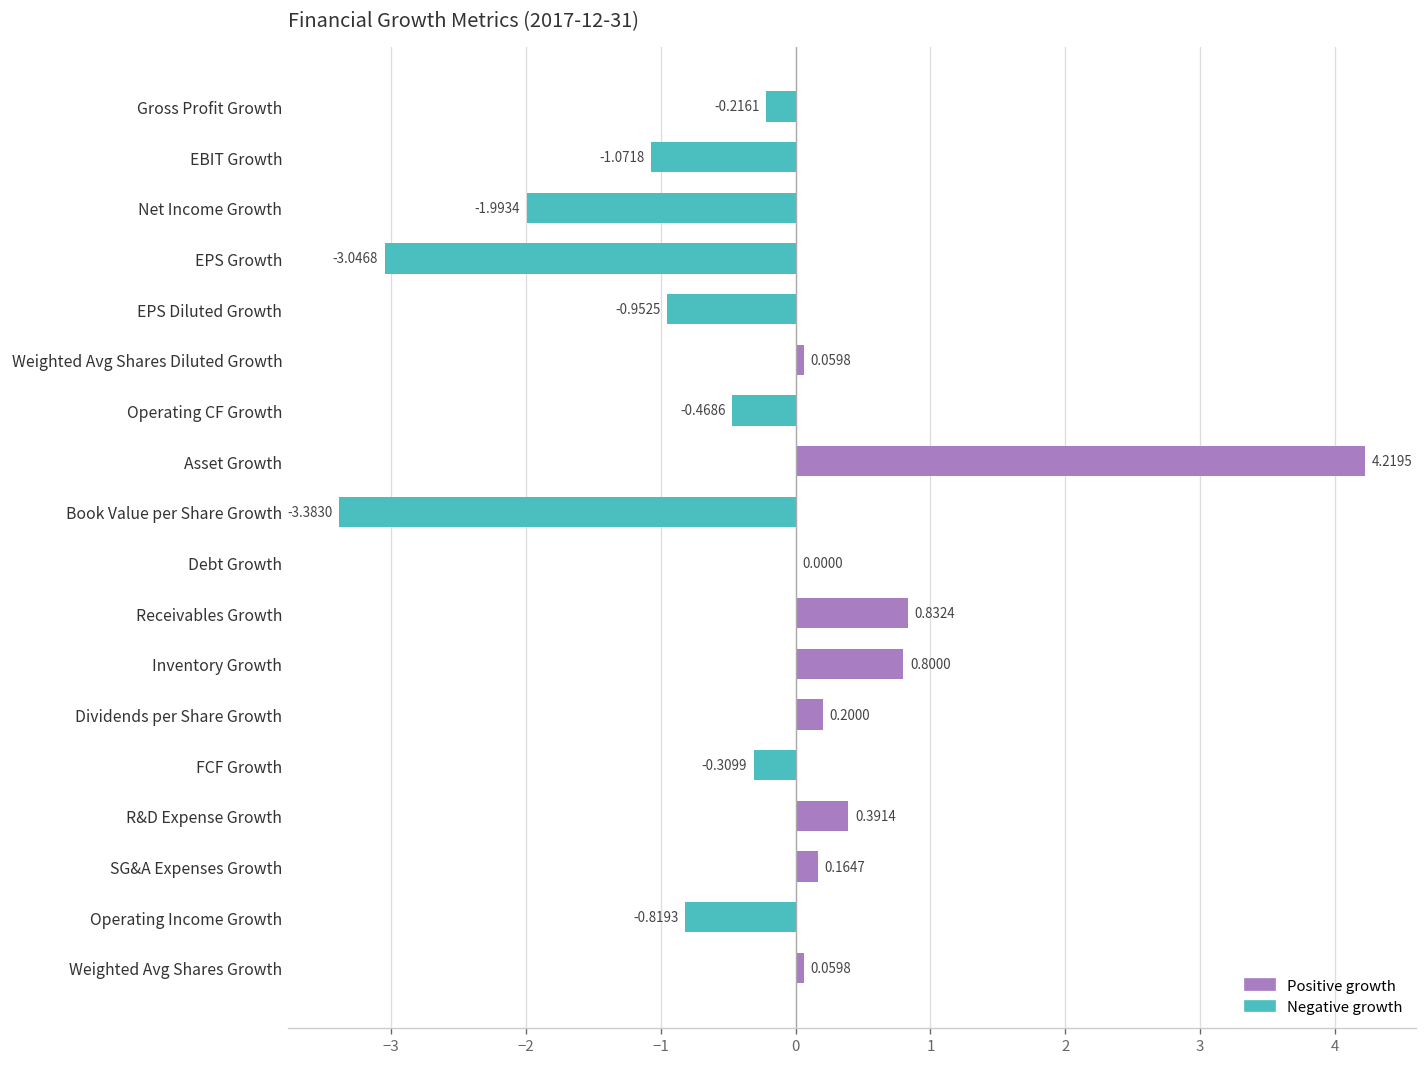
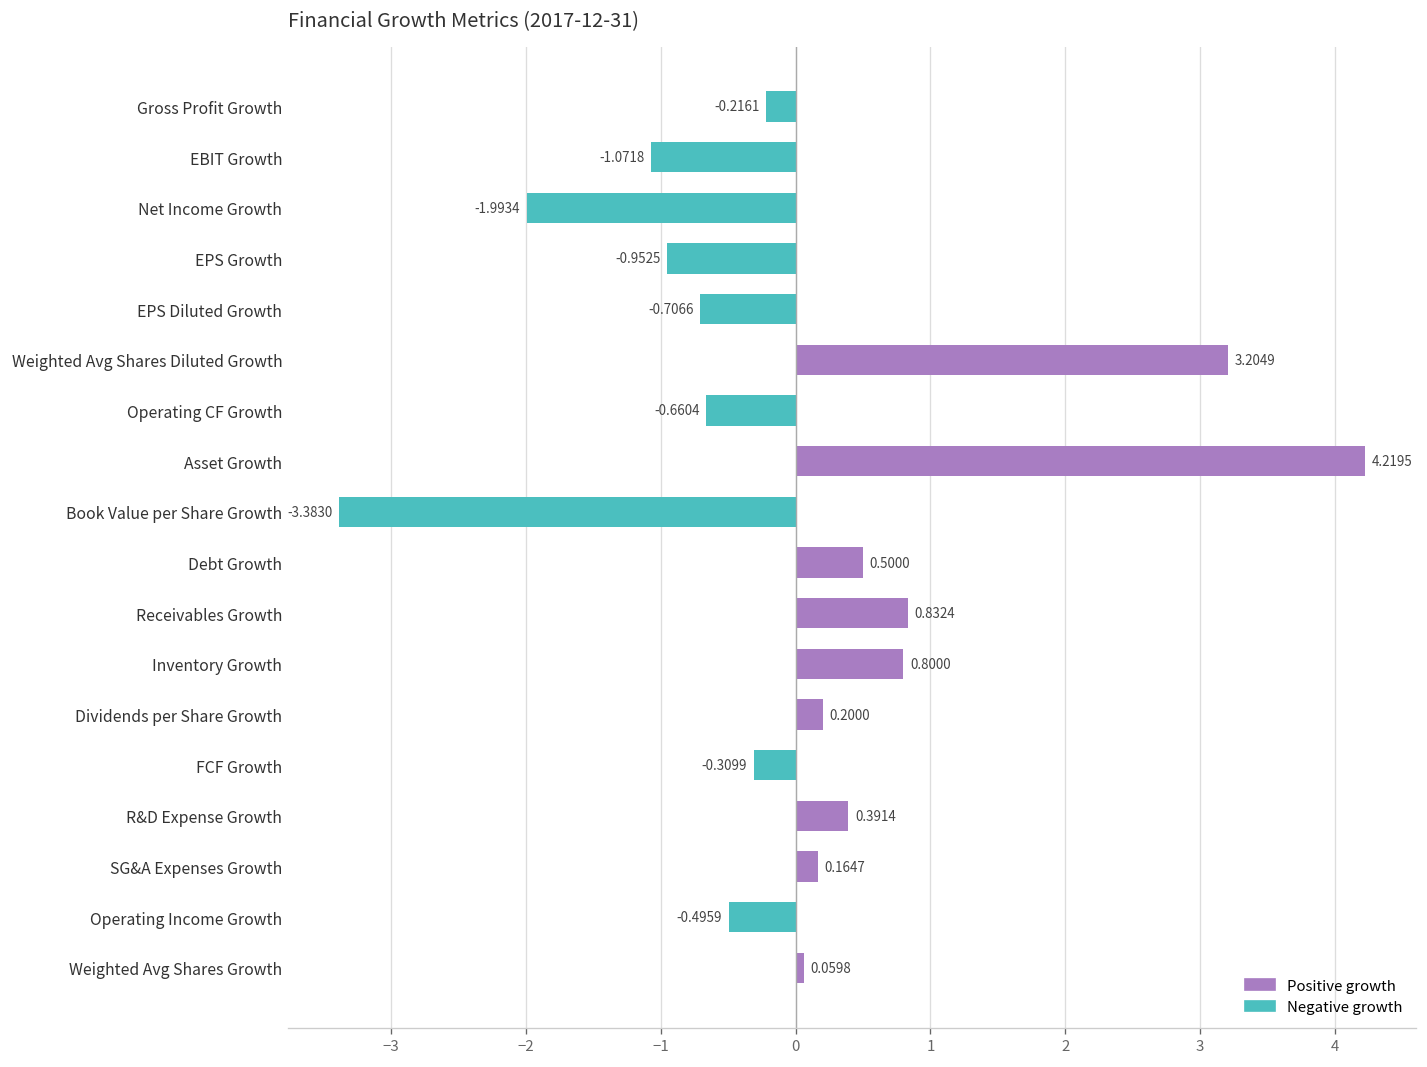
  {
    "Gross Profit Growth": -0.2161,
    "EBIT Growth": -1.0718,
    "Net Income Growth": -1.9934,
-   "EPS Growth": -3.0468,
-   "EPS Diluted Growth": -0.9525,
-   "Weighted Avg Shares Diluted Growth": 0.0598,
-   "Operating CF Growth": -0.4686,
+   "EPS Growth": -0.9525,
+   "EPS Diluted Growth": -0.7066,
+   "Weighted Avg Shares Diluted Growth": 3.2049,
+   "Operating CF Growth": -0.6604,
    "Asset Growth": 4.2195,
    "Book Value per Share Growth": -3.3830,
-   "Debt Growth": 0.0000,
+   "Debt Growth": 0.5000,
    "Receivables Growth": 0.8324,
    "Inventory Growth": 0.8000,
    "Dividends per Share Growth": 0.2000,
    "FCF Growth": -0.3099,
    "R&D Expense Growth": 0.3914,
    "SG&A Expenses Growth": 0.1647,
-   "Operating Income Growth": -0.8193,
+   "Operating Income Growth": -0.4959,
    "Weighted Avg Shares Growth": 0.0598
  }
